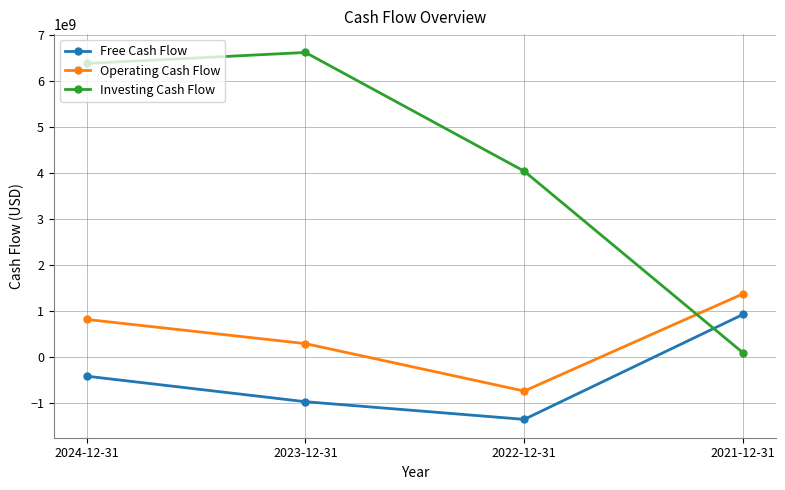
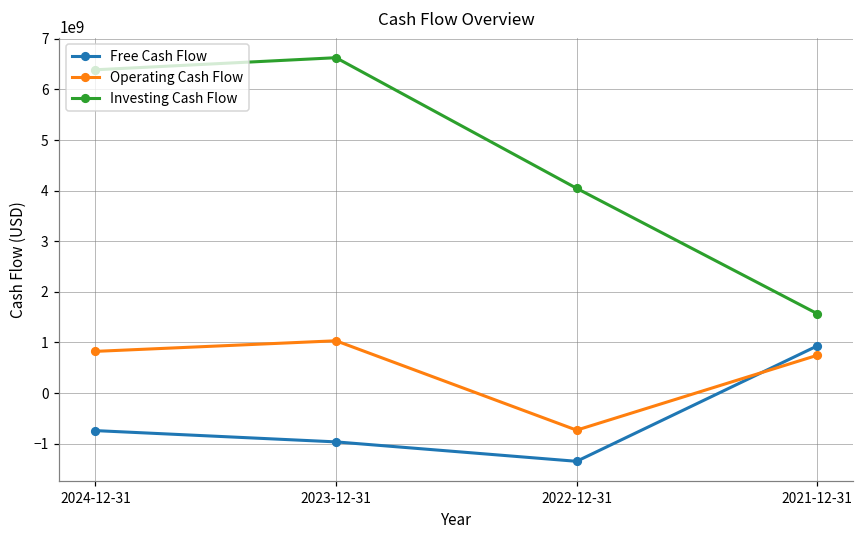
  {
    "Free Cash Flow": {
-     "2024-12-31": -400000000,
+     "2024-12-31": -700000000,
      "2023-12-31": -1000000000,
      "2022-12-31": -1300000000,
      "2021-12-31": 900000000
    },
    "Operating Cash Flow": {
      "2024-12-31": 800000000,
-     "2023-12-31": 300000000,
+     "2023-12-31": 1000000000,
      "2022-12-31": -700000000,
-     "2021-12-31": 1400000000
+     "2021-12-31": 700000000
    },
    "Investing Cash Flow": {
      "2023-12-31": 6600000000,
      "2022-12-31": 4000000000,
-     "2021-12-31": 100000000
+     "2021-12-31": 1600000000
    }
  }
